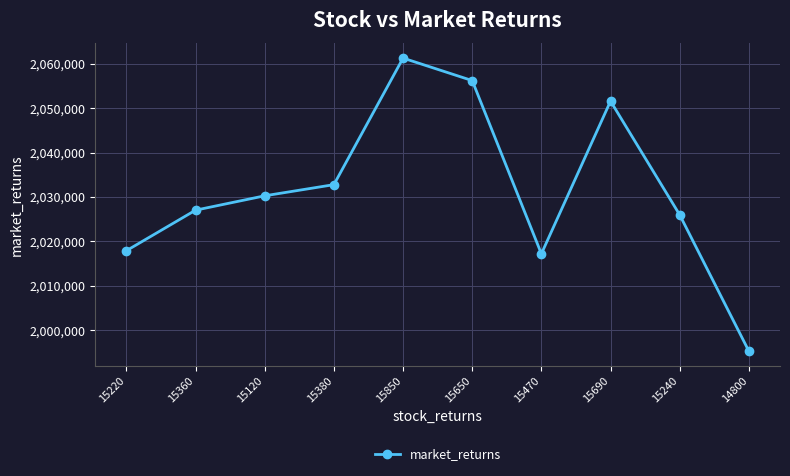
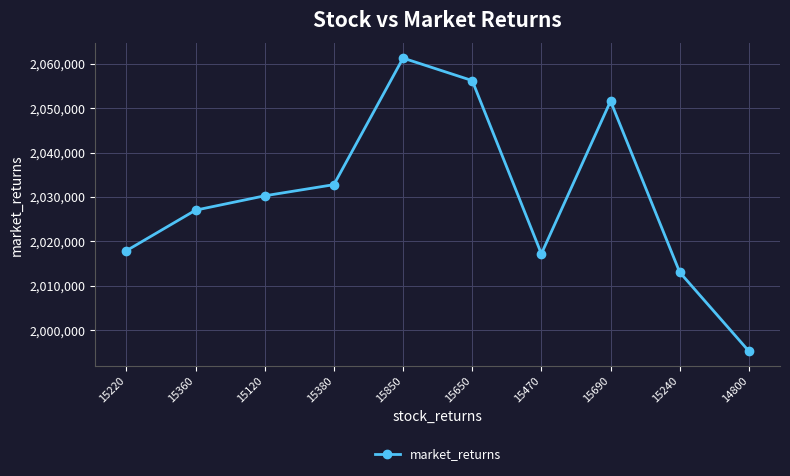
  {
    "15220": "2,018,000",
    "15360": "2,027,000",
    "15120": "2,030,000",
    "15380": "2,033,000",
    "15850": "2,061,000",
    "15650": "2,056,000",
    "15470": "2,017,000",
    "15690": "2,052,000",
-   "15240": "2,026,000",
+   "15240": "2,013,000",
    "14800": "1,995,000"
  }
